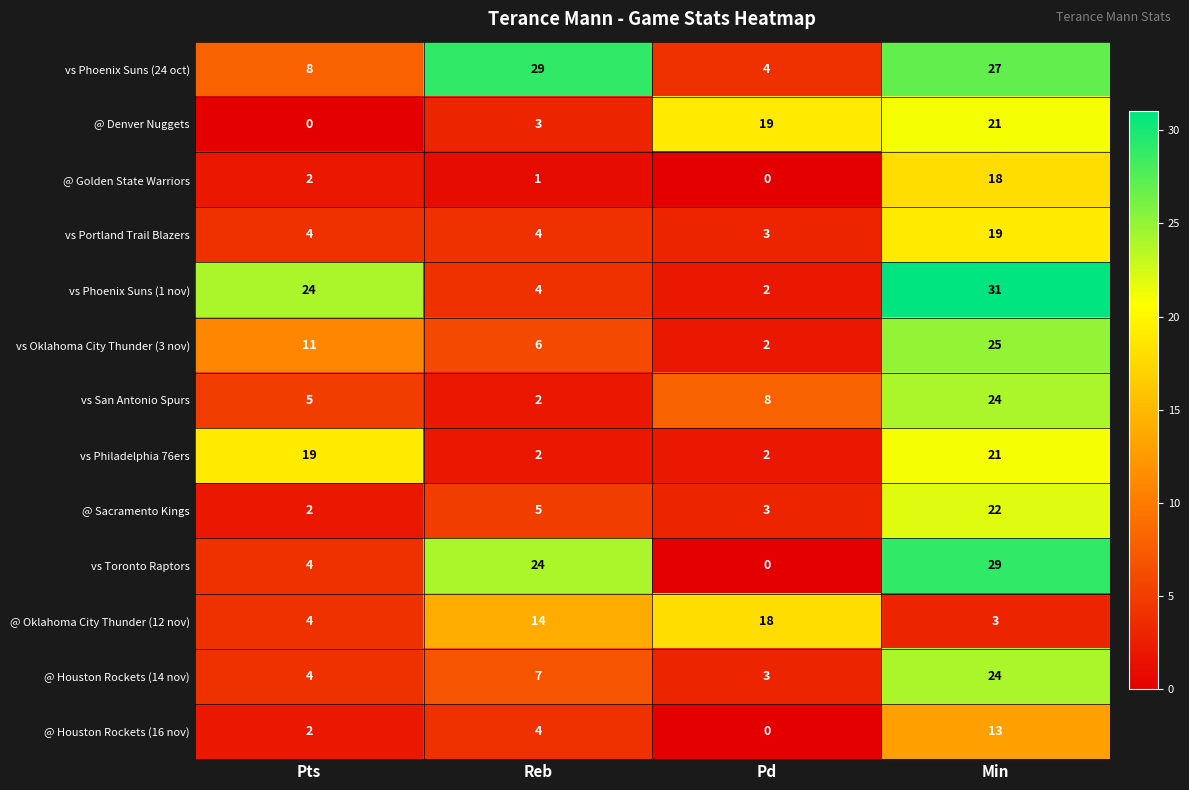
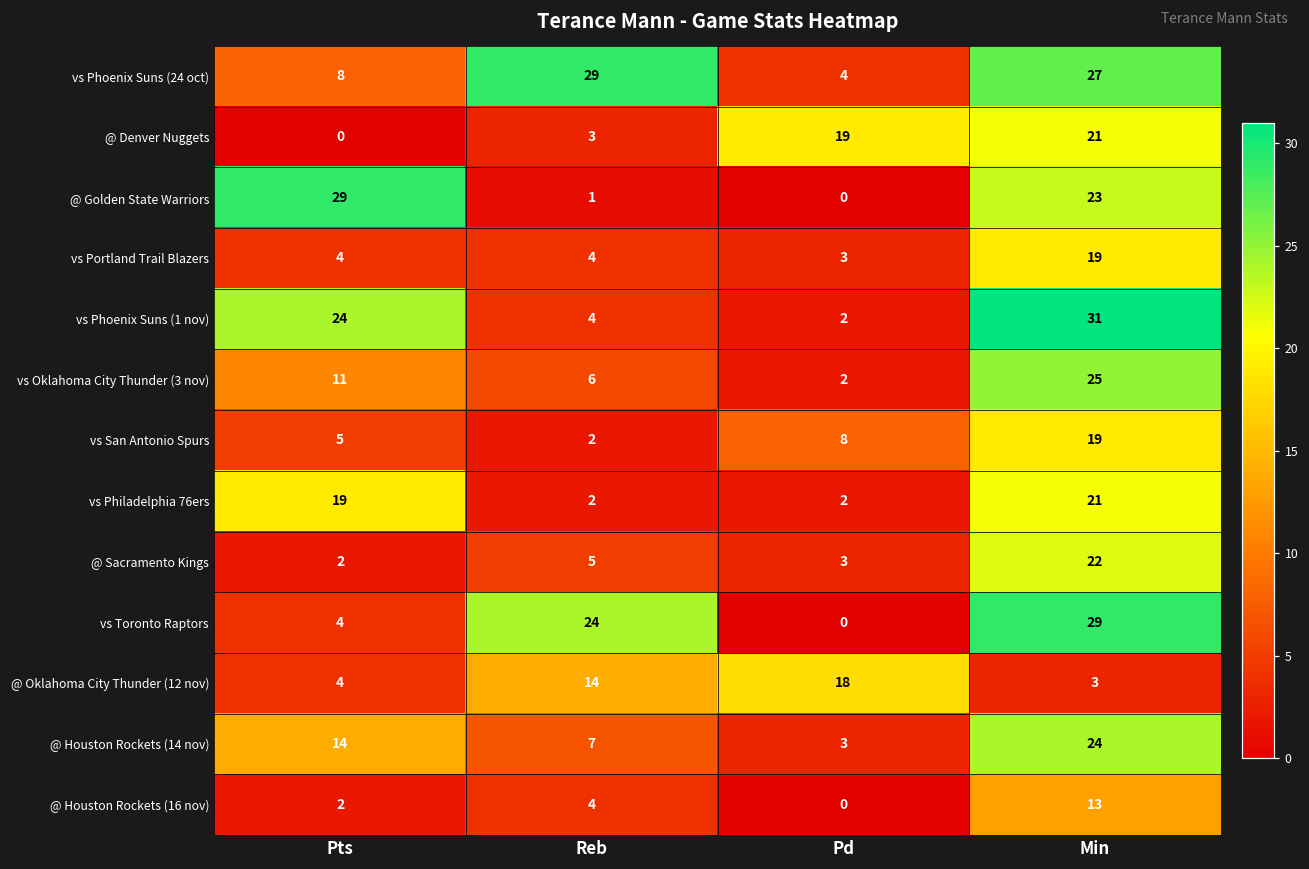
  {
    "vs Phoenix Suns (24 oct)": {
      "Pts": 8,
      "Reb": 29,
      "Pd": 4,
      "Min": 27
    },
    "@ Denver Nuggets": {
      "Pts": 0,
      "Reb": 3,
      "Pd": 19,
      "Min": 21
    },
    "@ Golden State Warriors": {
-     "Pts": 2,
+     "Pts": 29,
      "Reb": 1,
      "Pd": 0,
-     "Min": 18
+     "Min": 23
    },
    "vs Portland Trail Blazers": {
      "Pts": 4,
      "Reb": 4,
      "Pd": 3,
      "Min": 19
    },
    "vs Phoenix Suns (1 nov)": {
      "Pts": 24,
      "Reb": 4,
      "Pd": 2,
      "Min": 31
    },
    "vs Oklahoma City Thunder (3 nov)": {
      "Pts": 11,
      "Reb": 6,
      "Pd": 2,
      "Min": 25
    },
    "vs San Antonio Spurs": {
      "Pts": 5,
      "Reb": 2,
      "Pd": 8,
-     "Min": 24
+     "Min": 19
    },
    "vs Philadelphia 76ers": {
      "Pts": 19,
      "Reb": 2,
      "Pd": 2,
      "Min": 21
    },
    "@ Sacramento Kings": {
      "Pts": 2,
      "Reb": 5,
      "Pd": 3,
      "Min": 22
    },
    "vs Toronto Raptors": {
      "Pts": 4,
      "Reb": 24,
      "Pd": 0,
      "Min": 29
    },
    "@ Oklahoma City Thunder (12 nov)": {
      "Pts": 4,
      "Reb": 14,
      "Pd": 18,
      "Min": 3
    },
    "@ Houston Rockets (14 nov)": {
-     "Pts": 4,
+     "Pts": 14,
      "Reb": 7,
      "Pd": 3,
      "Min": 24
    },
    "@ Houston Rockets (16 nov)": {
      "Pts": 2,
      "Reb": 4,
      "Pd": 0,
      "Min": 13
    }
  }
